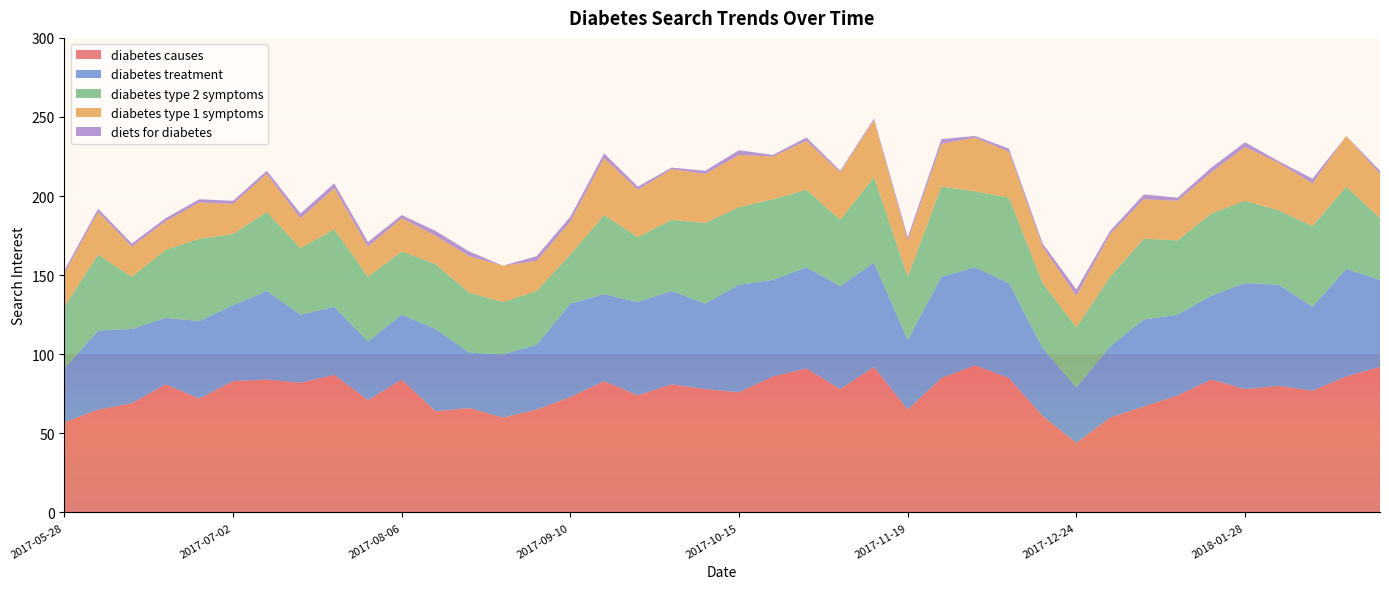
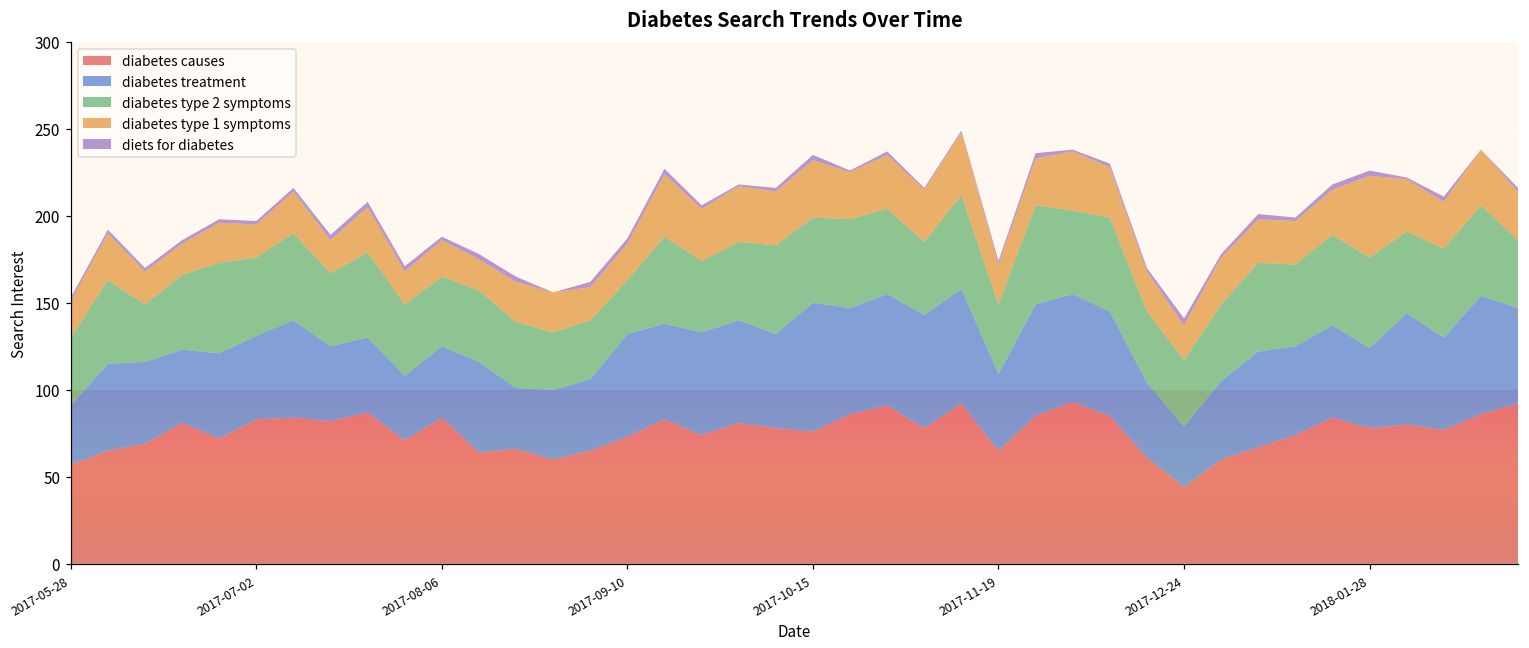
  {
    "diabetes causes": {
      "2017-05-28": 57,
      "2017-07-02": 83,
      "2017-08-06": 84,
      "2017-09-10": 73,
      "2017-10-15": 76,
      "2017-11-19": 65,
      "2017-12-24": 44,
      "2018-01-28": 78
    },
    "diabetes treatment": {
      "2017-05-28": 34,
      "2017-07-02": 48,
      "2017-08-06": 41,
      "2017-09-10": 59,
-     "2017-10-15": 68,
+     "2017-10-15": 74,
      "2017-11-19": 44,
      "2017-12-24": 35,
-     "2018-01-28": 67
+     "2018-01-28": 46
    },
    "diabetes type 2 symptoms": {
      "2017-05-28": 39,
      "2017-07-02": 45,
      "2017-08-06": 40,
      "2017-09-10": 31,
      "2017-10-15": 49,
      "2017-11-19": 40,
      "2017-12-24": 38,
      "2018-01-28": 52
    },
    "diabetes type 1 symptoms": {
      "2017-05-28": 21,
      "2017-07-02": 19,
      "2017-08-06": 21,
      "2017-09-10": 21,
      "2017-10-15": 33,
      "2017-11-19": 23,
      "2017-12-24": 20,
-     "2018-01-28": 34
+     "2018-01-28": 47
    },
    "diets for diabetes": {
      "2017-05-28": 2,
      "2017-07-02": 2,
      "2017-08-06": 2,
      "2017-09-10": 3,
      "2017-10-15": 3,
      "2017-11-19": 2,
      "2017-12-24": 4,
      "2018-01-28": 3
    }
  }
